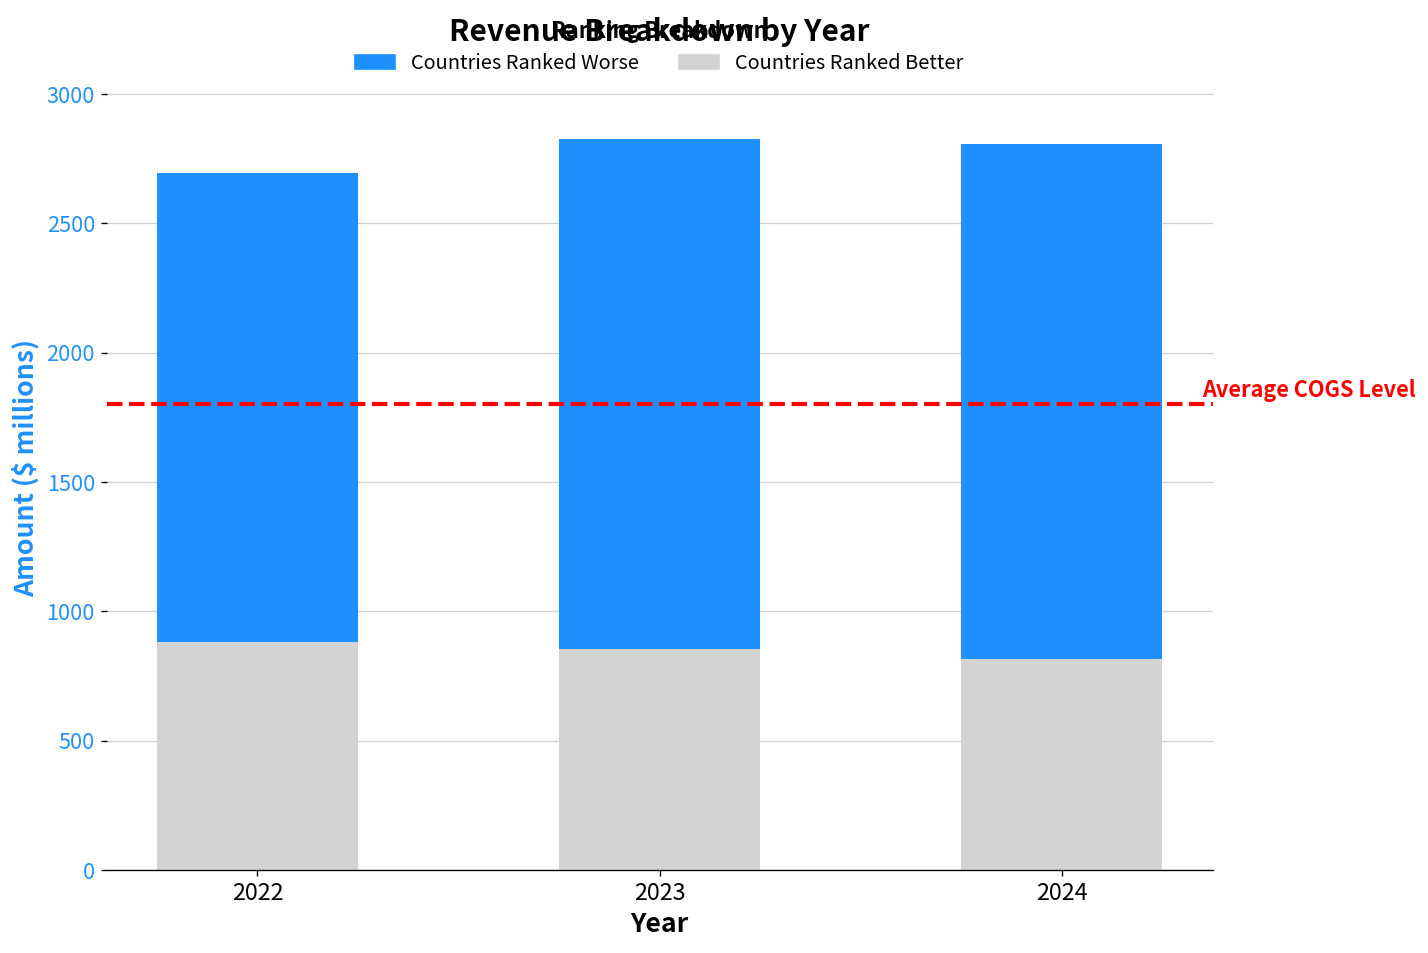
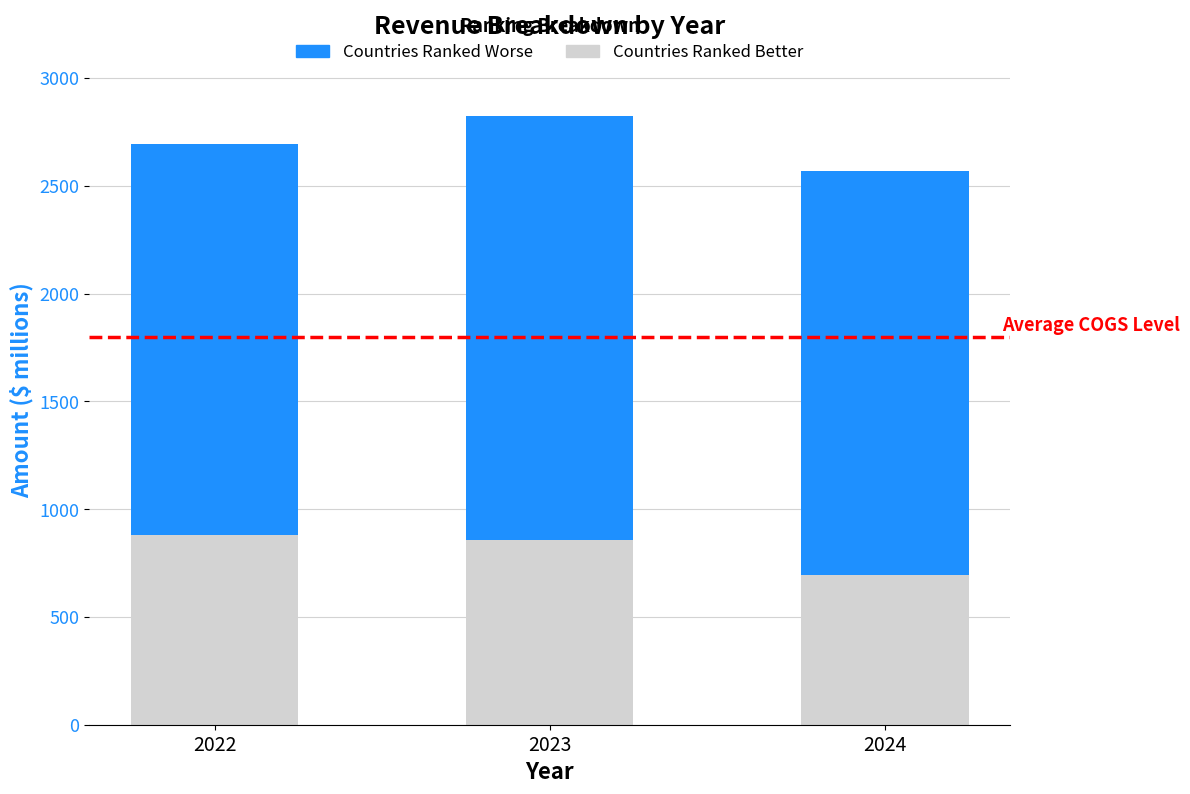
  {
    "Countries Ranked Better": {
      "2022": 880,
      "2023": 860,
-     "2024": 820
+     "2024": 700
    },
    "Countries Ranked Worse": {
      "2022": 1810,
      "2023": 1970,
-     "2024": 1990
+     "2024": 1870
    }
  }
